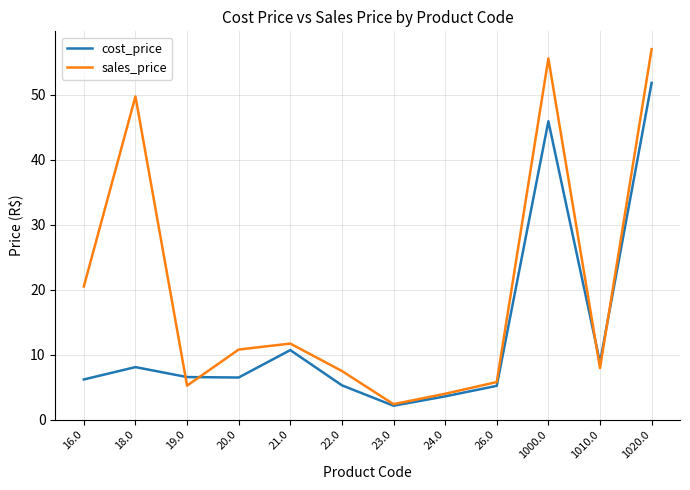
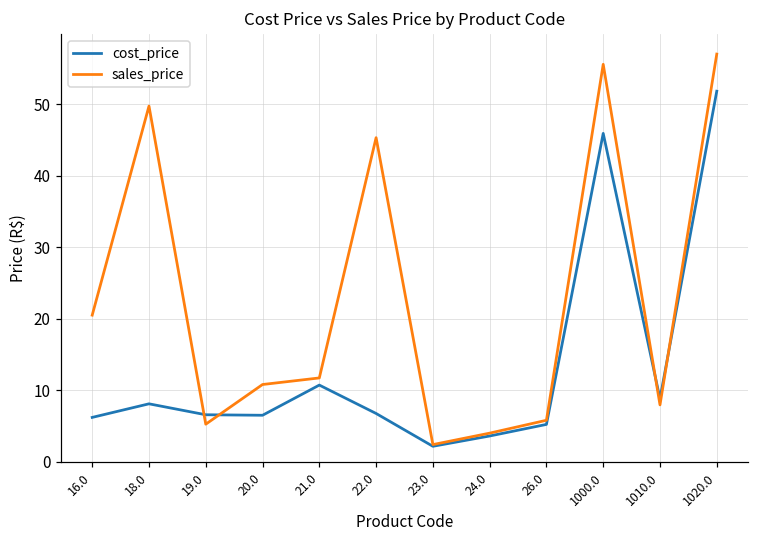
  {
    "cost_price": {
      "16.0": 6,
      "18.0": 8,
      "19.0": 7,
      "20.0": 6,
      "21.0": 11,
-     "22.0": 5,
+     "22.0": 7,
      "24.0": 4,
      "26.0": 5,
      "1000.0": 46,
      "1010.0": 9,
      "1020.0": 52
    },
    "sales_price": {
      "16.0": 20,
      "18.0": 50,
      "19.0": 5,
      "20.0": 11,
      "21.0": 12,
-     "22.0": 7,
+     "22.0": 45,
      "24.0": 4,
      "26.0": 6,
      "1000.0": 56,
      "1010.0": 8,
      "1020.0": 57
    }
  }
